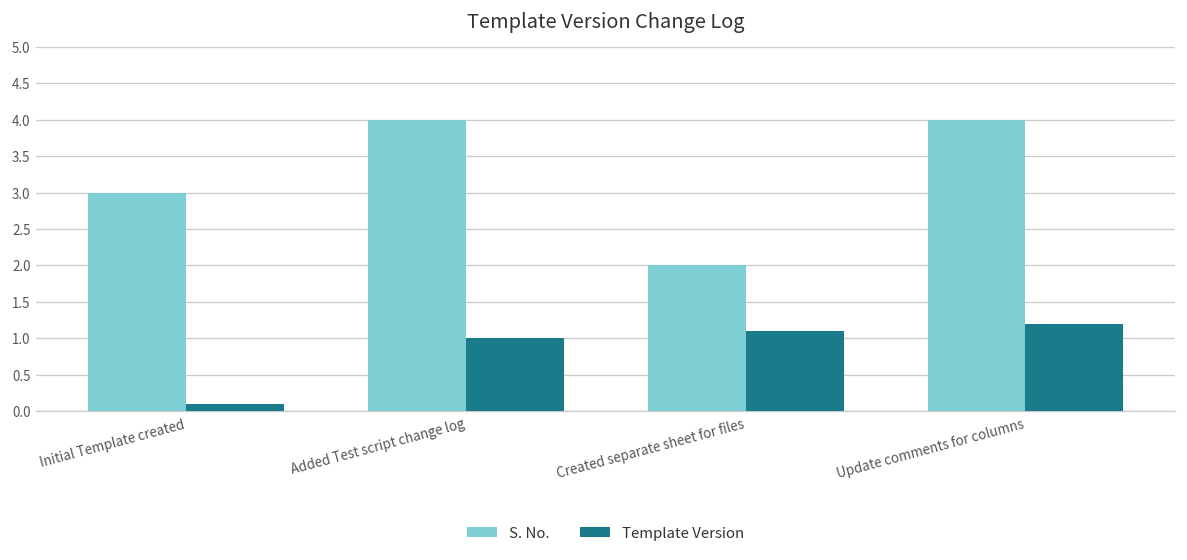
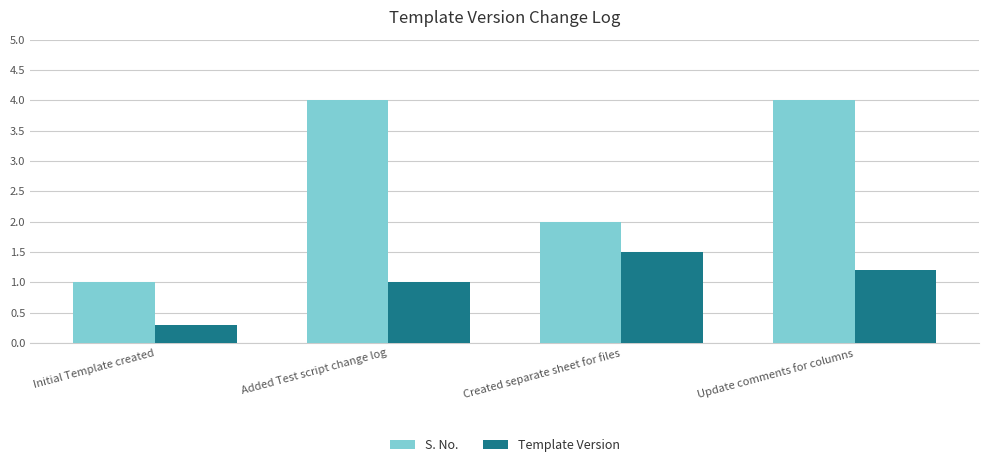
  {
    "S. No.": {
-     "Initial Template created": 3,
+     "Initial Template created": 1,
      "Added Test script change log": 4,
      "Created separate sheet for files": 2,
      "Update comments for columns": 4
    },
    "Template Version": {
-     "Initial Template created": 0.1,
+     "Initial Template created": 0.3,
      "Added Test script change log": 1.0,
-     "Created separate sheet for files": 1.1,
+     "Created separate sheet for files": 1.5,
      "Update comments for columns": 1.2
    }
  }
